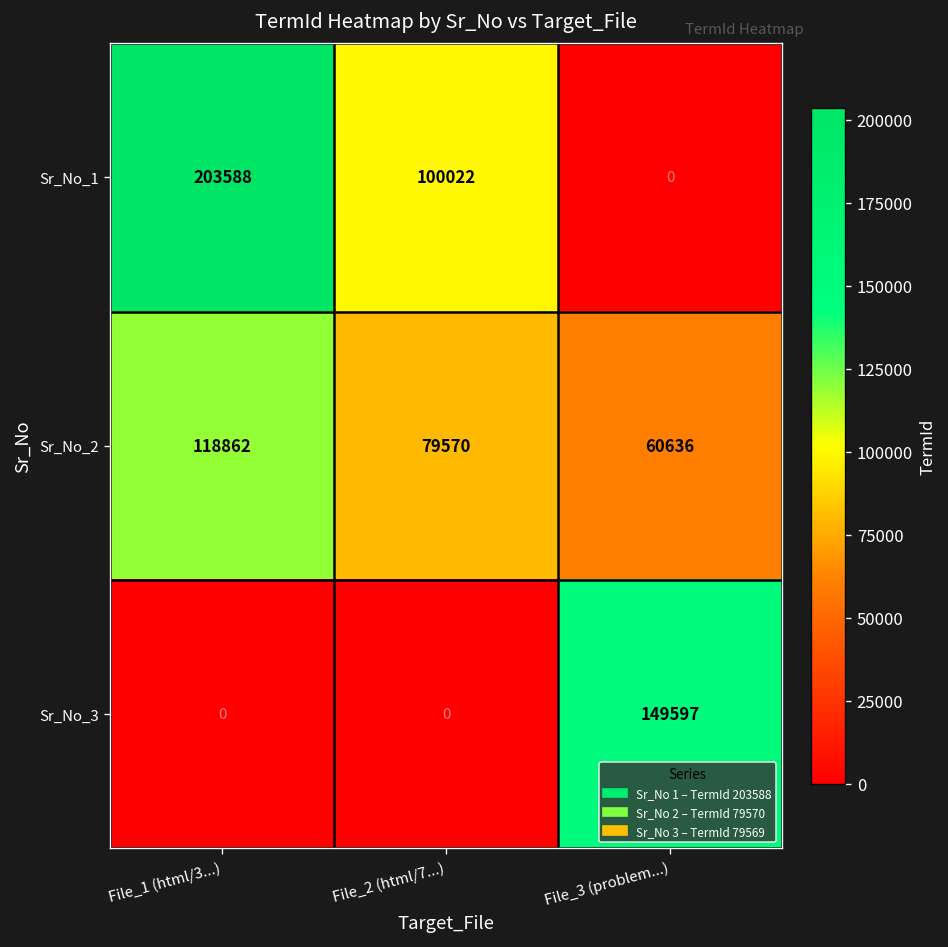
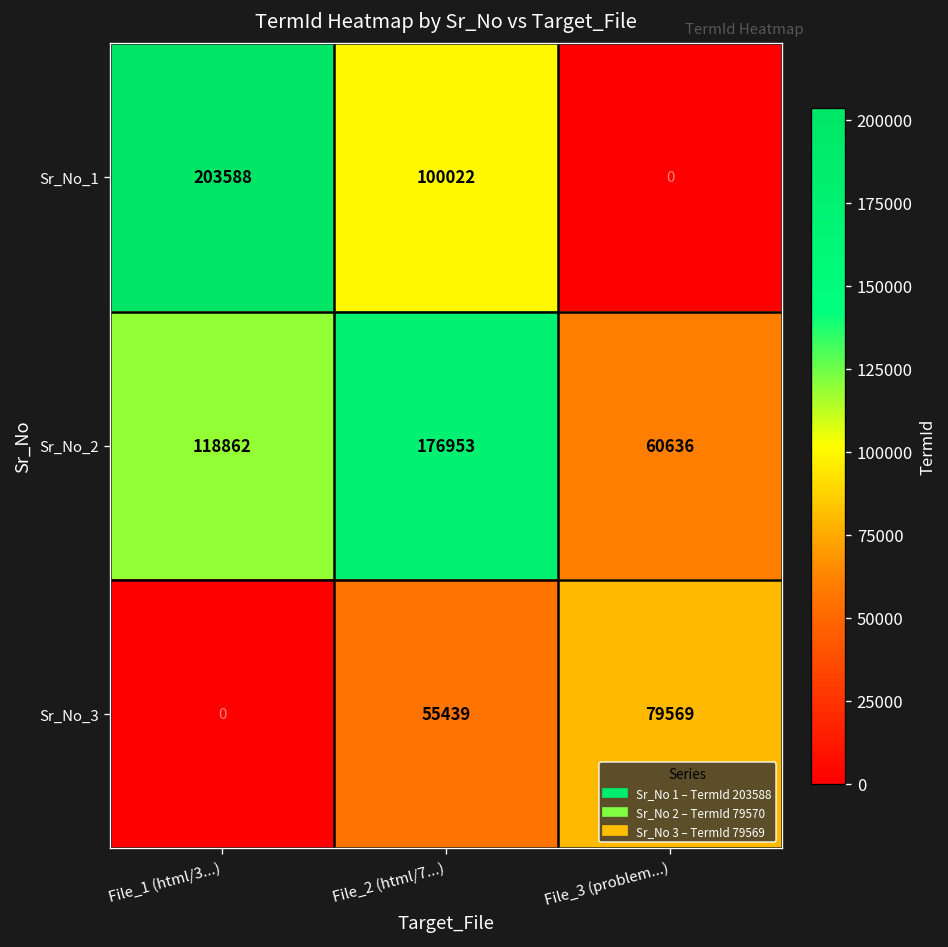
  {
    "Sr_No_1": {
      "File_1 (html/3...)": 203588,
      "File_2 (html/7...)": 100022,
      "File_3 (problem...)": 0
    },
    "Sr_No_2": {
      "File_1 (html/3...)": 118862,
-     "File_2 (html/7...)": 79570,
+     "File_2 (html/7...)": 176953,
      "File_3 (problem...)": 60636
    },
    "Sr_No_3": {
      "File_1 (html/3...)": 0,
-     "File_2 (html/7...)": 0,
-     "File_3 (problem...)": 149597
+     "File_2 (html/7...)": 55439,
+     "File_3 (problem...)": 79569
    }
  }
